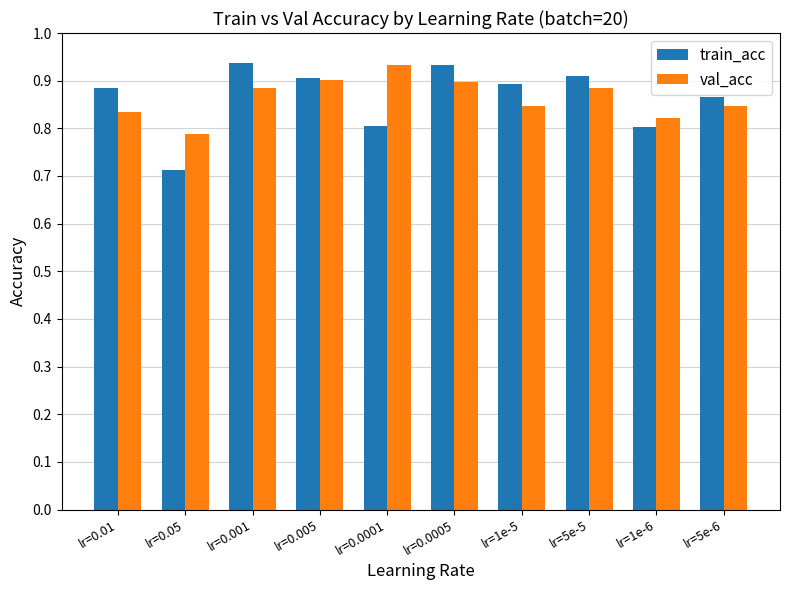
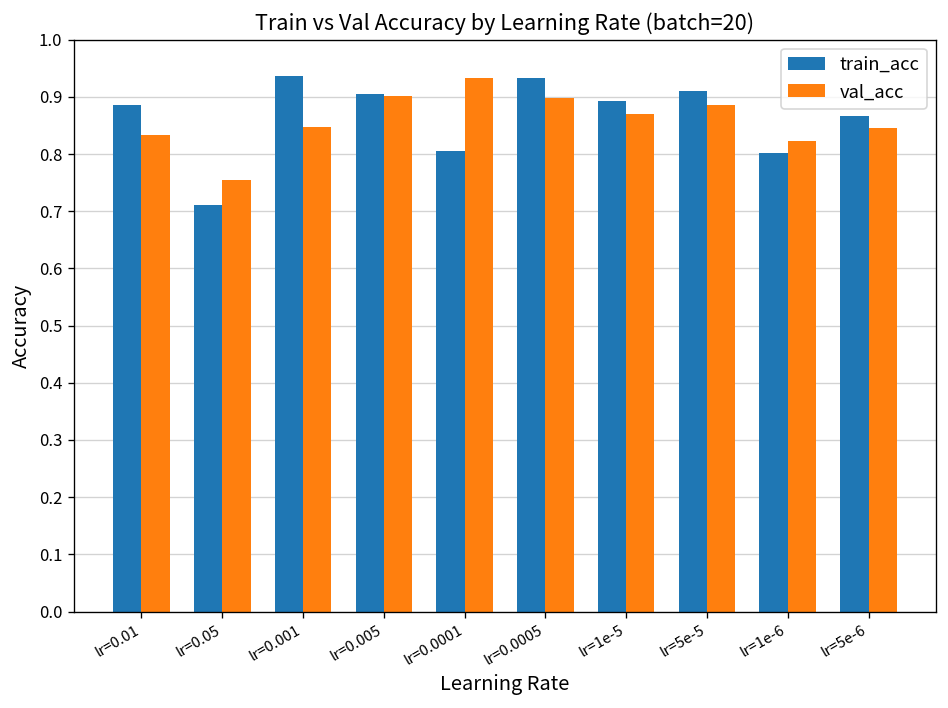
  {
    "train_acc": {
      "lr=0.01": 0.89,
      "lr=0.05": 0.71,
      "lr=0.001": 0.94,
      "lr=0.005": 0.91,
      "lr=0.0001": 0.81,
      "lr=0.0005": 0.93,
      "lr=1e-5": 0.89,
      "lr=5e-5": 0.91,
      "lr=1e-6": 0.80,
      "lr=5e-6": 0.87
    },
    "val_acc": {
      "lr=0.01": 0.83,
-     "lr=0.05": 0.79,
-     "lr=0.001": 0.89,
+     "lr=0.05": 0.75,
+     "lr=0.001": 0.85,
      "lr=0.005": 0.90,
      "lr=0.0001": 0.93,
      "lr=0.0005": 0.90,
-     "lr=1e-5": 0.85,
+     "lr=1e-5": 0.87,
      "lr=5e-5": 0.89,
      "lr=1e-6": 0.82,
      "lr=5e-6": 0.85
    }
  }
